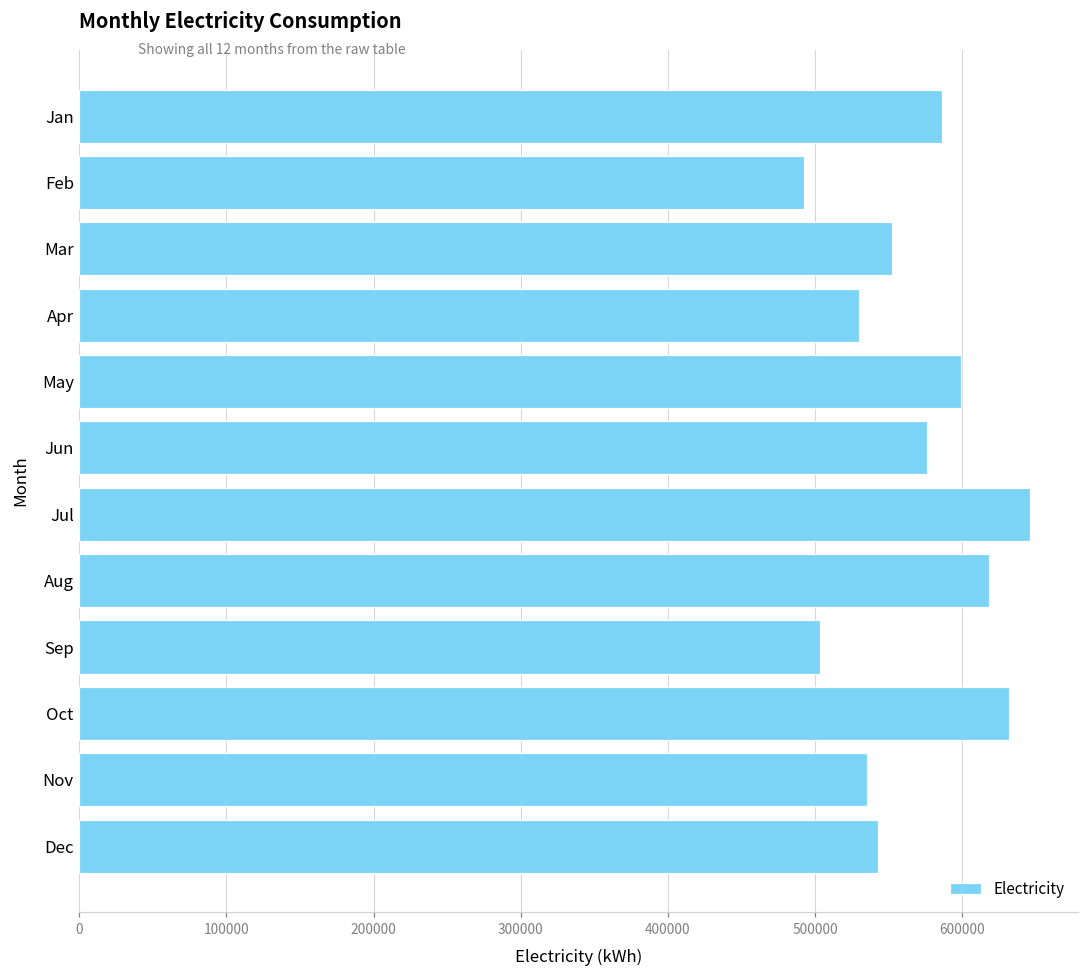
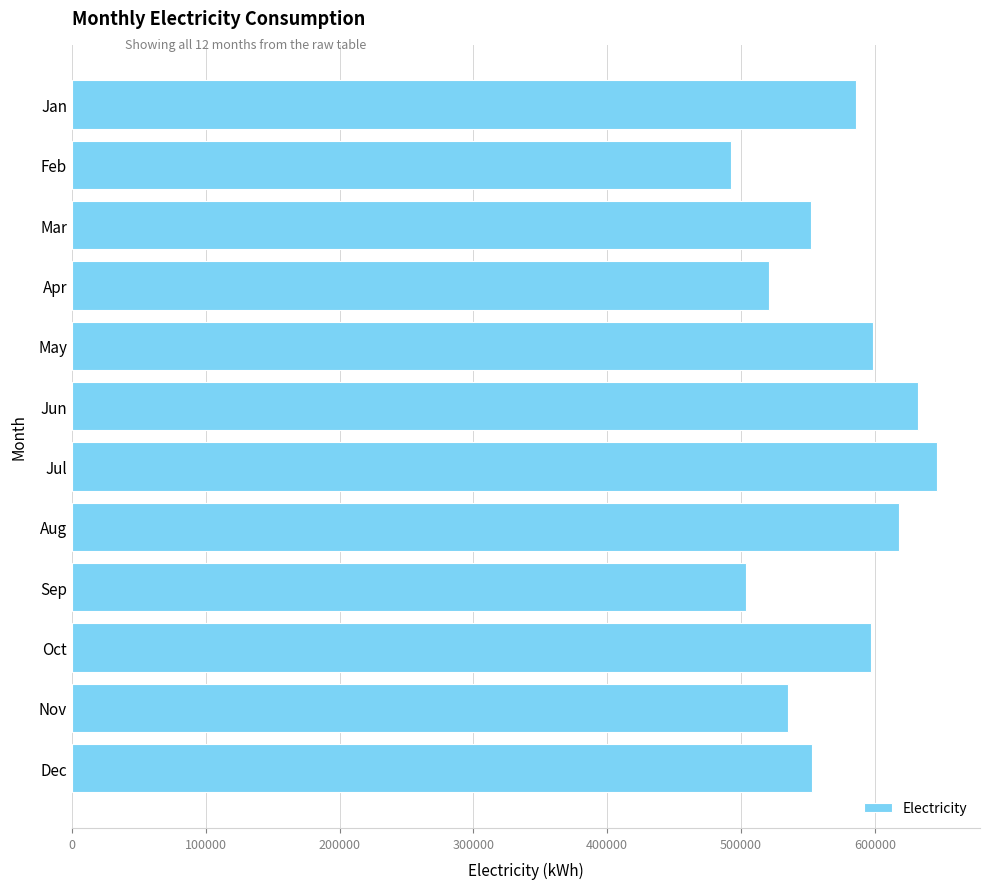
  {
    "Jan": 586000,
    "Feb": 493000,
    "Mar": 552000,
-   "Apr": 529000,
+   "Apr": 521000,
    "May": 599000,
-   "Jun": 576000,
+   "Jun": 632000,
    "Jul": 646000,
    "Aug": 618000,
    "Sep": 504000,
-   "Oct": 632000,
+   "Oct": 597000,
    "Nov": 535000,
-   "Dec": 542000
+   "Dec": 553000
  }
